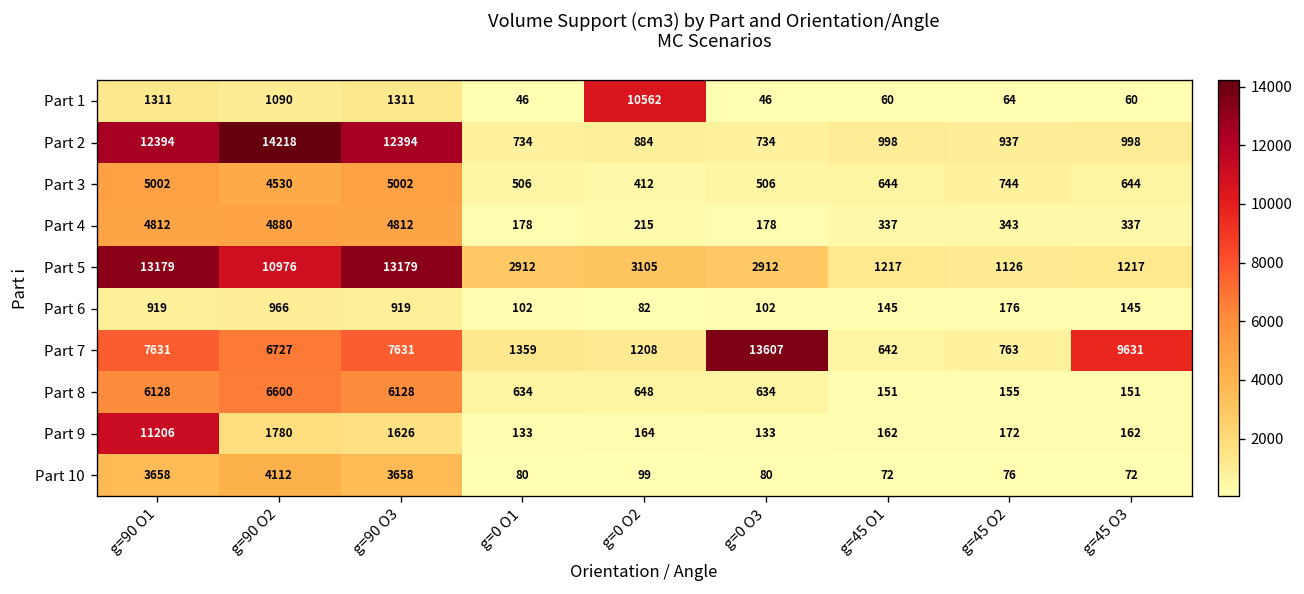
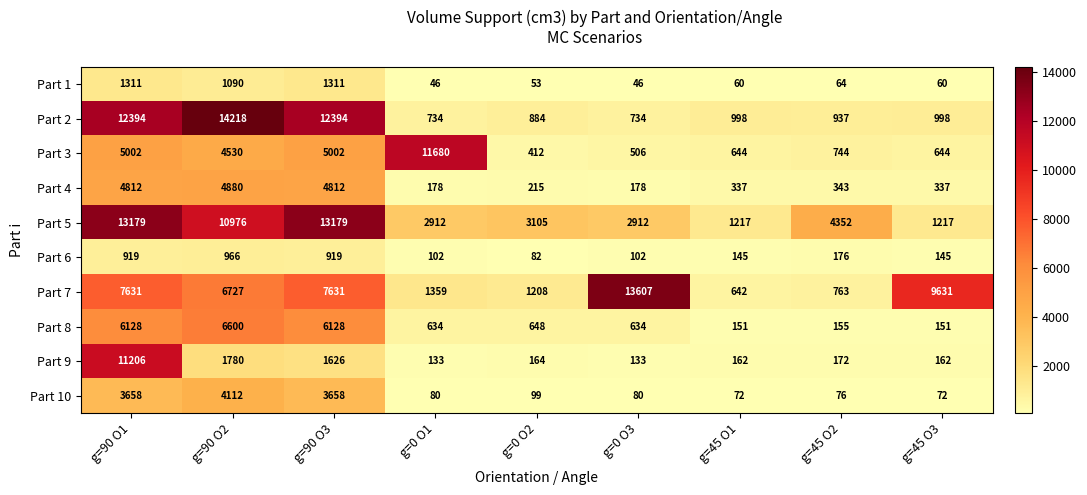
  {
    "Part 1": {
      "g=90 O1": 1311,
      "g=90 O2": 1090,
      "g=90 O3": 1311,
      "g=0 O1": 46,
-     "g=0 O2": 10562,
+     "g=0 O2": 53,
      "g=0 O3": 46,
      "g=45 O1": 60,
      "g=45 O2": 64,
      "g=45 O3": 60
    },
    "Part 2": {
      "g=90 O1": 12394,
      "g=90 O2": 14218,
      "g=90 O3": 12394,
      "g=0 O1": 734,
      "g=0 O2": 884,
      "g=0 O3": 734,
      "g=45 O1": 998,
      "g=45 O2": 937,
      "g=45 O3": 998
    },
    "Part 3": {
      "g=90 O1": 5002,
      "g=90 O2": 4530,
      "g=90 O3": 5002,
-     "g=0 O1": 506,
+     "g=0 O1": 11680,
      "g=0 O2": 412,
      "g=0 O3": 506,
      "g=45 O1": 644,
      "g=45 O2": 744,
      "g=45 O3": 644
    },
    "Part 4": {
      "g=90 O1": 4812,
      "g=90 O2": 4880,
      "g=90 O3": 4812,
      "g=0 O1": 178,
      "g=0 O2": 215,
      "g=0 O3": 178,
      "g=45 O1": 337,
      "g=45 O2": 343,
      "g=45 O3": 337
    },
    "Part 5": {
      "g=90 O1": 13179,
      "g=90 O2": 10976,
      "g=90 O3": 13179,
      "g=0 O1": 2912,
      "g=0 O2": 3105,
      "g=0 O3": 2912,
      "g=45 O1": 1217,
-     "g=45 O2": 1126,
+     "g=45 O2": 4352,
      "g=45 O3": 1217
    },
    "Part 6": {
      "g=90 O1": 919,
      "g=90 O2": 966,
      "g=90 O3": 919,
      "g=0 O1": 102,
      "g=0 O2": 82,
      "g=0 O3": 102,
      "g=45 O1": 145,
      "g=45 O2": 176,
      "g=45 O3": 145
    },
    "Part 7": {
      "g=90 O1": 7631,
      "g=90 O2": 6727,
      "g=90 O3": 7631,
      "g=0 O1": 1359,
      "g=0 O2": 1208,
      "g=0 O3": 13607,
      "g=45 O1": 642,
      "g=45 O2": 763,
      "g=45 O3": 9631
    },
    "Part 8": {
      "g=90 O1": 6128,
      "g=90 O2": 6600,
      "g=90 O3": 6128,
      "g=0 O1": 634,
      "g=0 O2": 648,
      "g=0 O3": 634,
      "g=45 O1": 151,
      "g=45 O2": 155,
      "g=45 O3": 151
    },
    "Part 9": {
      "g=90 O1": 11206,
      "g=90 O2": 1780,
      "g=90 O3": 1626,
      "g=0 O1": 133,
      "g=0 O2": 164,
      "g=0 O3": 133,
      "g=45 O1": 162,
      "g=45 O2": 172,
      "g=45 O3": 162
    },
    "Part 10": {
      "g=90 O1": 3658,
      "g=90 O2": 4112,
      "g=90 O3": 3658,
      "g=0 O1": 80,
      "g=0 O2": 99,
      "g=0 O3": 80,
      "g=45 O1": 72,
      "g=45 O2": 76,
      "g=45 O3": 72
    }
  }
